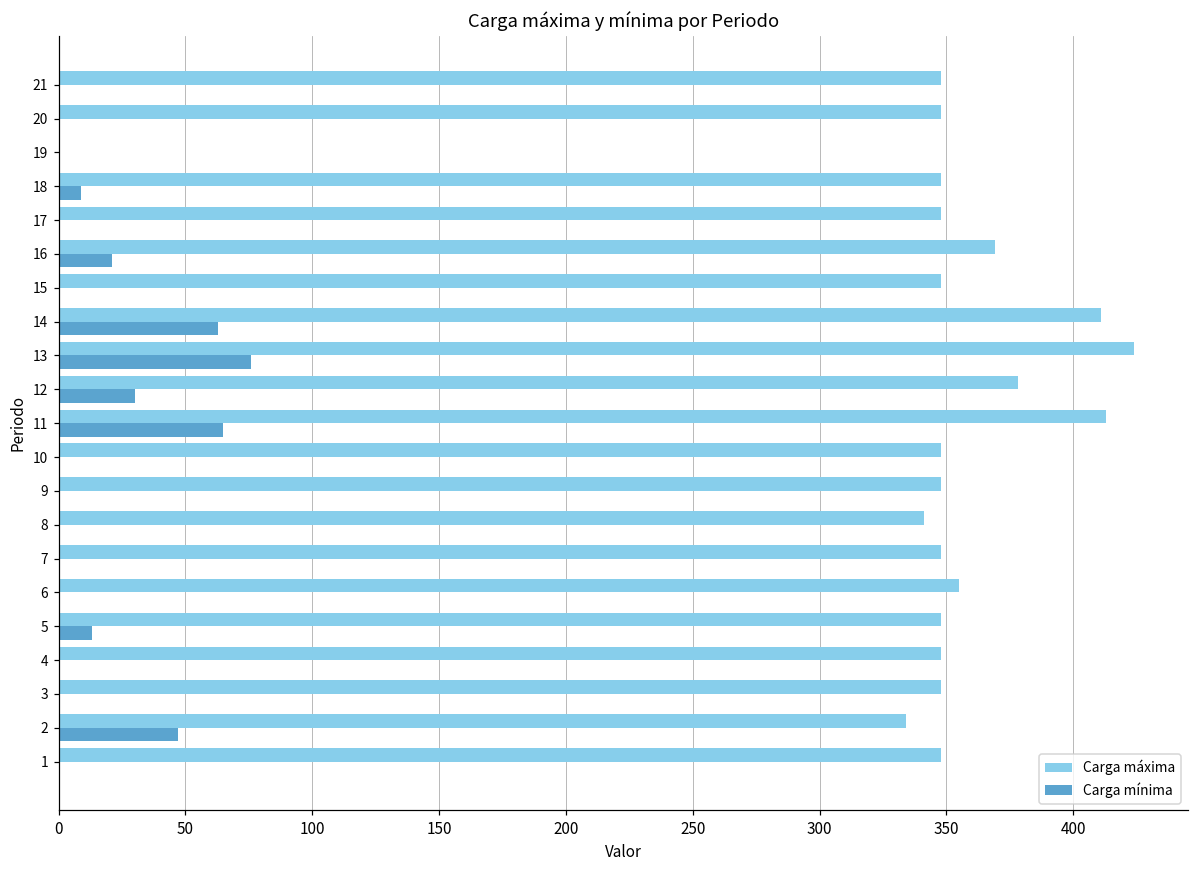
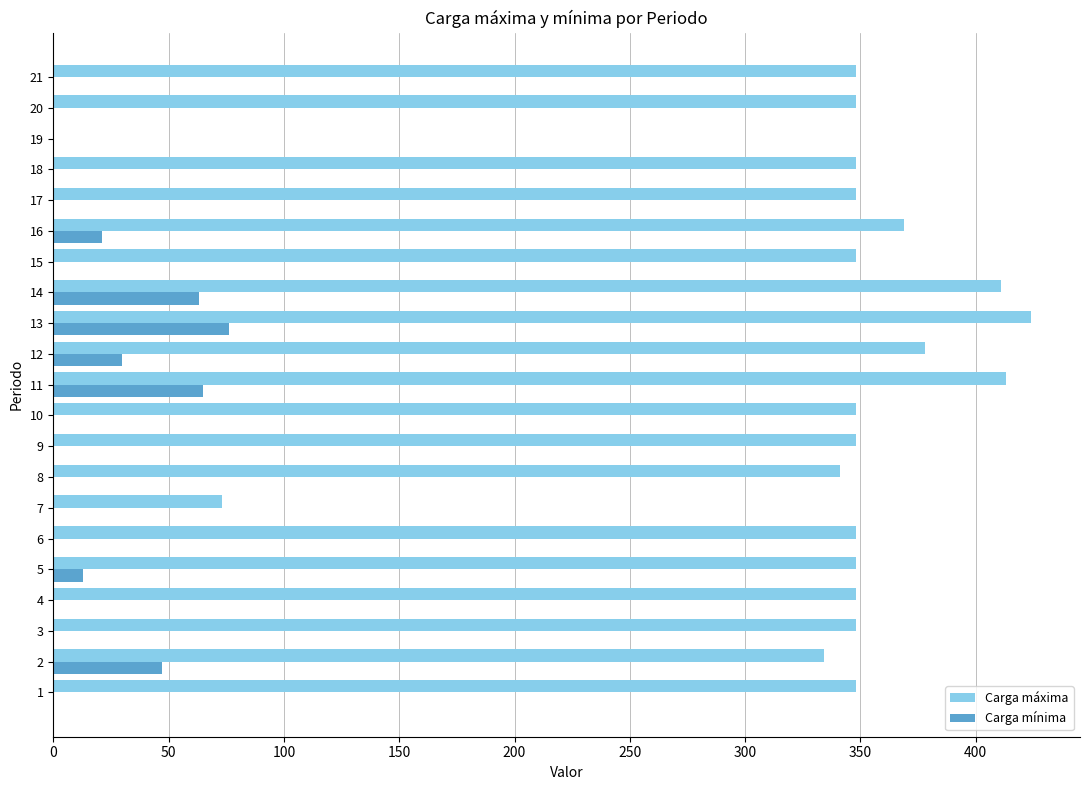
  {
    "Carga máxima": {
      "21": 348,
      "20": 348,
      "19": 0,
      "18": 348,
      "17": 348,
      "16": 369,
      "15": 348,
      "14": 411,
      "13": 424,
      "12": 378,
      "11": 413,
      "10": 348,
      "9": 348,
      "8": 341,
-     "7": 348,
-     "6": 355,
+     "7": 73,
+     "6": 348,
      "5": 348,
      "4": 348,
      "3": 348,
      "2": 334,
      "1": 348
    },
    "Carga mínima": {
      "21": 0,
      "20": 0,
      "19": 0,
-     "18": 9,
+     "18": 0,
      "17": 0,
      "16": 21,
      "15": 0,
      "14": 63,
      "13": 76,
      "12": 30,
      "11": 65,
      "10": 0,
      "9": 0,
      "8": 0,
      "7": 0,
      "6": 0,
      "5": 13,
      "4": 0,
      "3": 0,
      "2": 47,
      "1": 0
    }
  }
